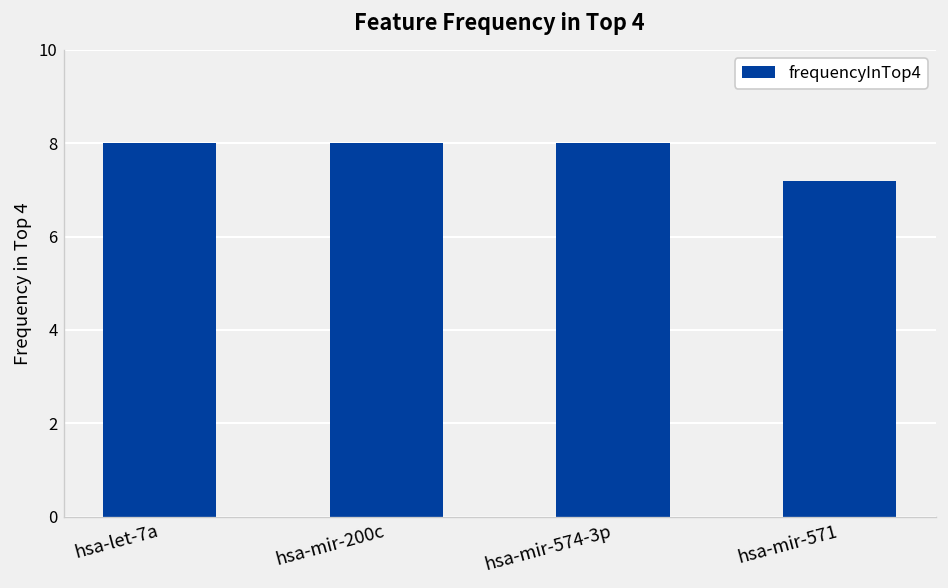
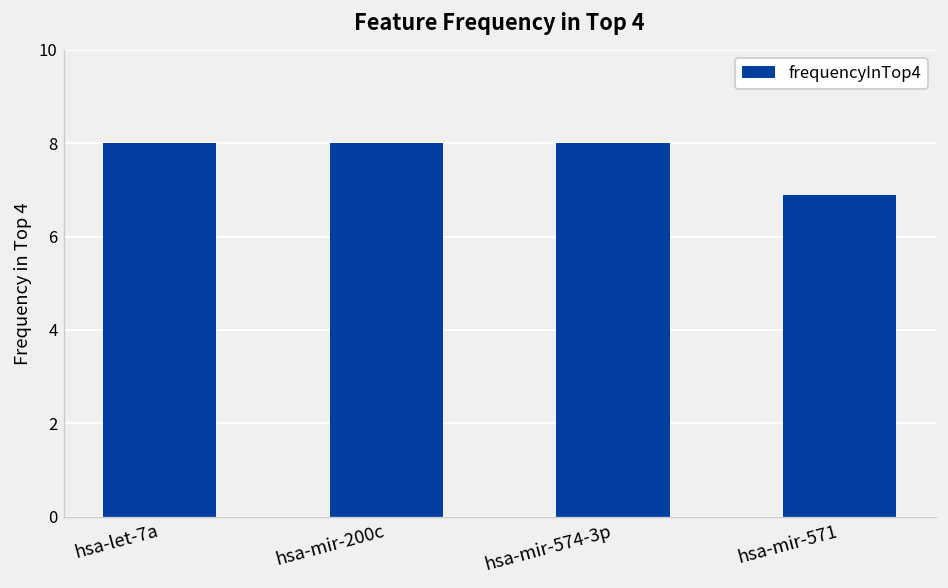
  {
    "hsa-let-7a": 8.0,
    "hsa-mir-200c": 8.0,
    "hsa-mir-574-3p": 8.0,
-   "hsa-mir-571": 7.2
+   "hsa-mir-571": 6.9
  }
